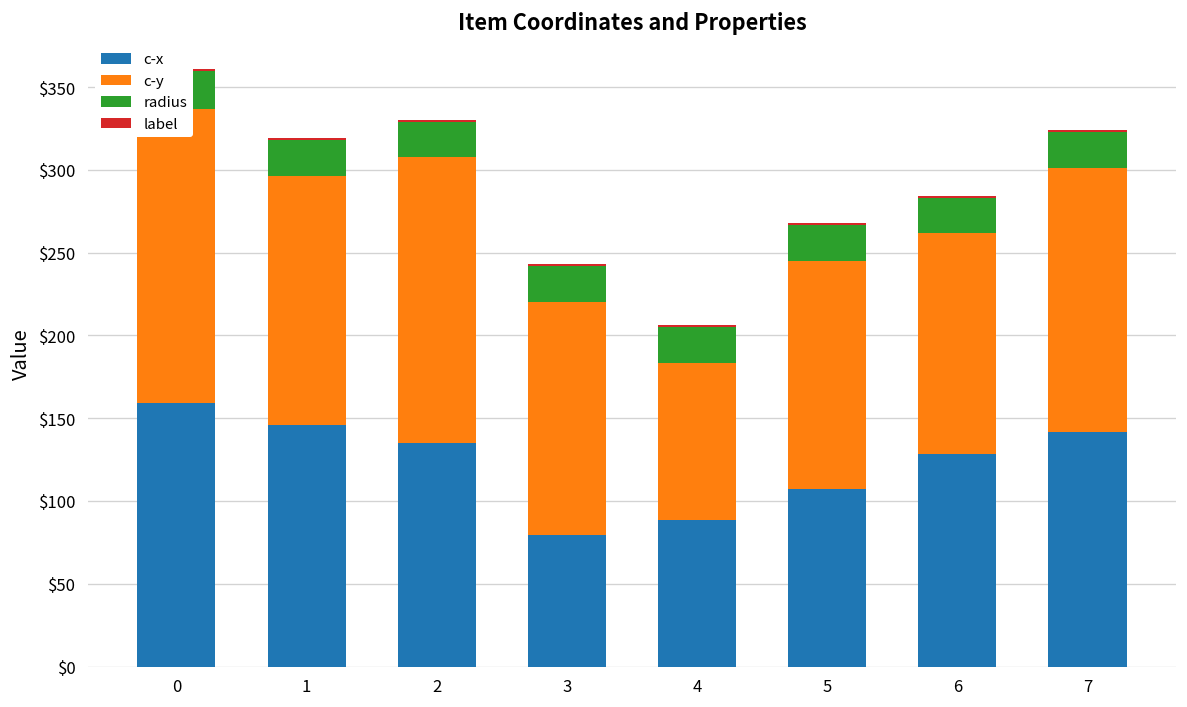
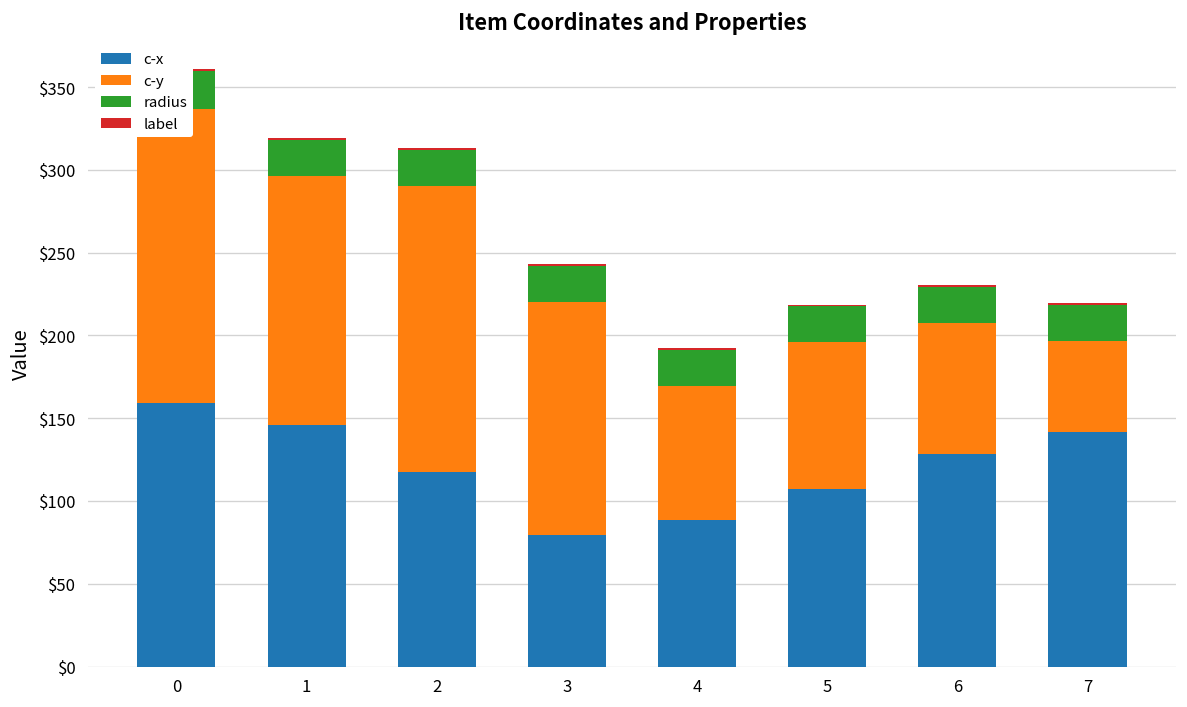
  {
    "c-x": {
      "0": "$159",
      "1": "$146",
-     "2": "$135",
+     "2": "$118",
      "3": "$80",
      "4": "$88",
      "5": "$107",
      "6": "$128",
      "7": "$142"
    },
    "c-y": {
      "1": "$151",
      "2": "$173",
      "3": "$141",
-     "4": "$95",
-     "5": "$138",
-     "6": "$133",
-     "7": "$159"
+     "4": "$81",
+     "5": "$89",
+     "6": "$79",
+     "7": "$55"
    },
    "radius": {
      "1": "$22",
      "2": "$22",
      "3": "$22",
      "4": "$22",
      "5": "$22",
      "6": "$22",
      "7": "$22"
    }
  }
